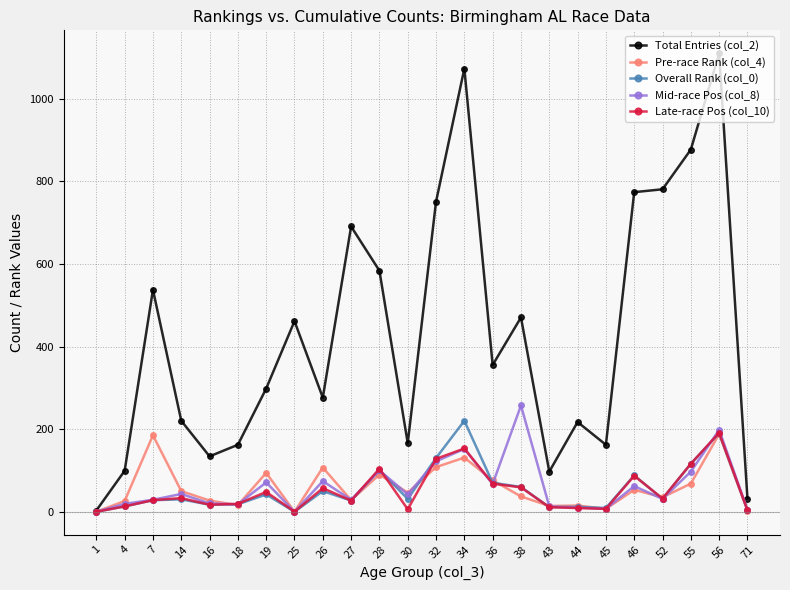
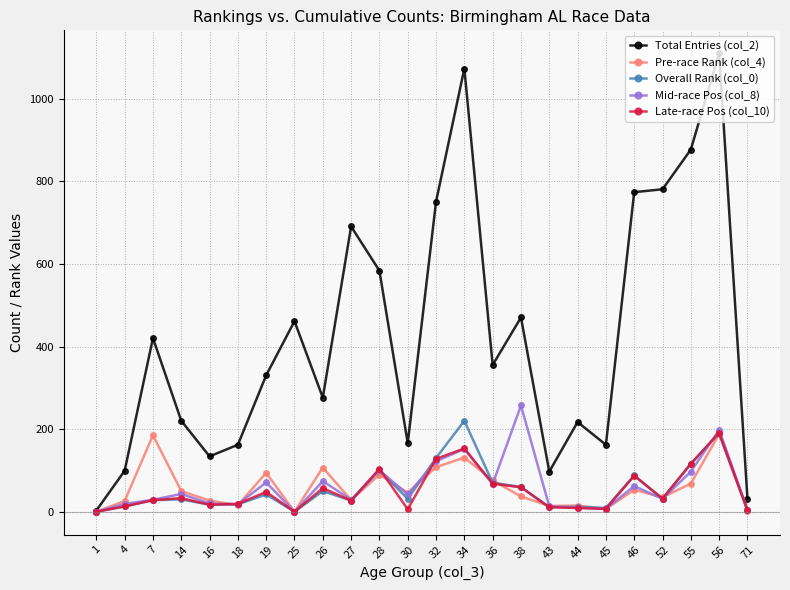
  {
    "Total Entries (col_2)": {
      "4": 100,
-     "7": 540,
+     "7": 420,
      "14": 220,
      "16": 140,
      "18": 160,
-     "19": 300,
+     "19": 330,
      "25": 460,
      "26": 280,
      "27": 690,
      "28": 580,
      "30": 170,
      "32": 750,
      "34": 1070,
      "36": 360,
      "38": 470,
      "43": 100,
      "44": 220,
      "45": 160,
      "46": 770,
      "52": 780,
      "55": 880,
      "71": 30
    },
    "Pre-race Rank (col_4)": {
      "4": 30,
      "7": 190,
      "14": 50,
      "16": 30,
      "19": 100,
      "26": 110,
      "28": 90,
      "32": 110,
      "34": 130,
      "38": 40,
      "46": 50,
      "55": 70
    },
    "Overall Rank (col_0)": {
      "26": 50,
      "30": 30,
      "34": 220
    },
    "Mid-race Pos (col_8)": {
      "14": 40,
      "19": 70,
      "26": 80,
      "38": 260,
      "46": 60,
      "55": 100,
      "56": 200
    },
    "Late-race Pos (col_10)": {
      "26": 60,
      "30": 10
    }
  }
